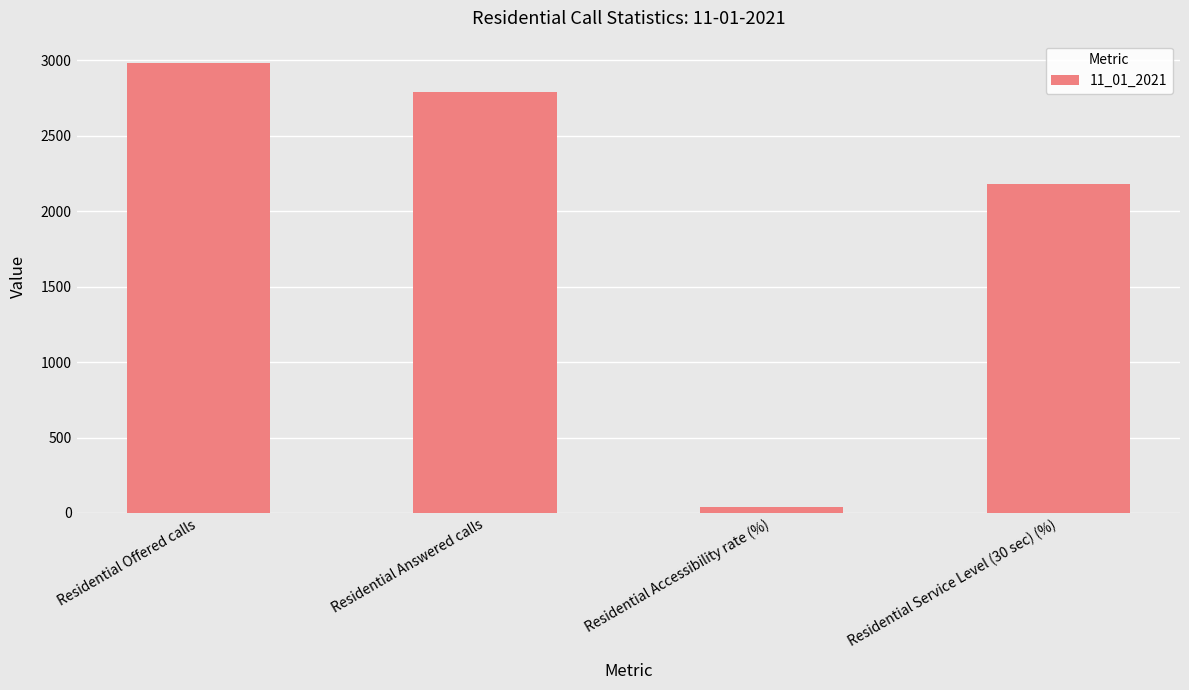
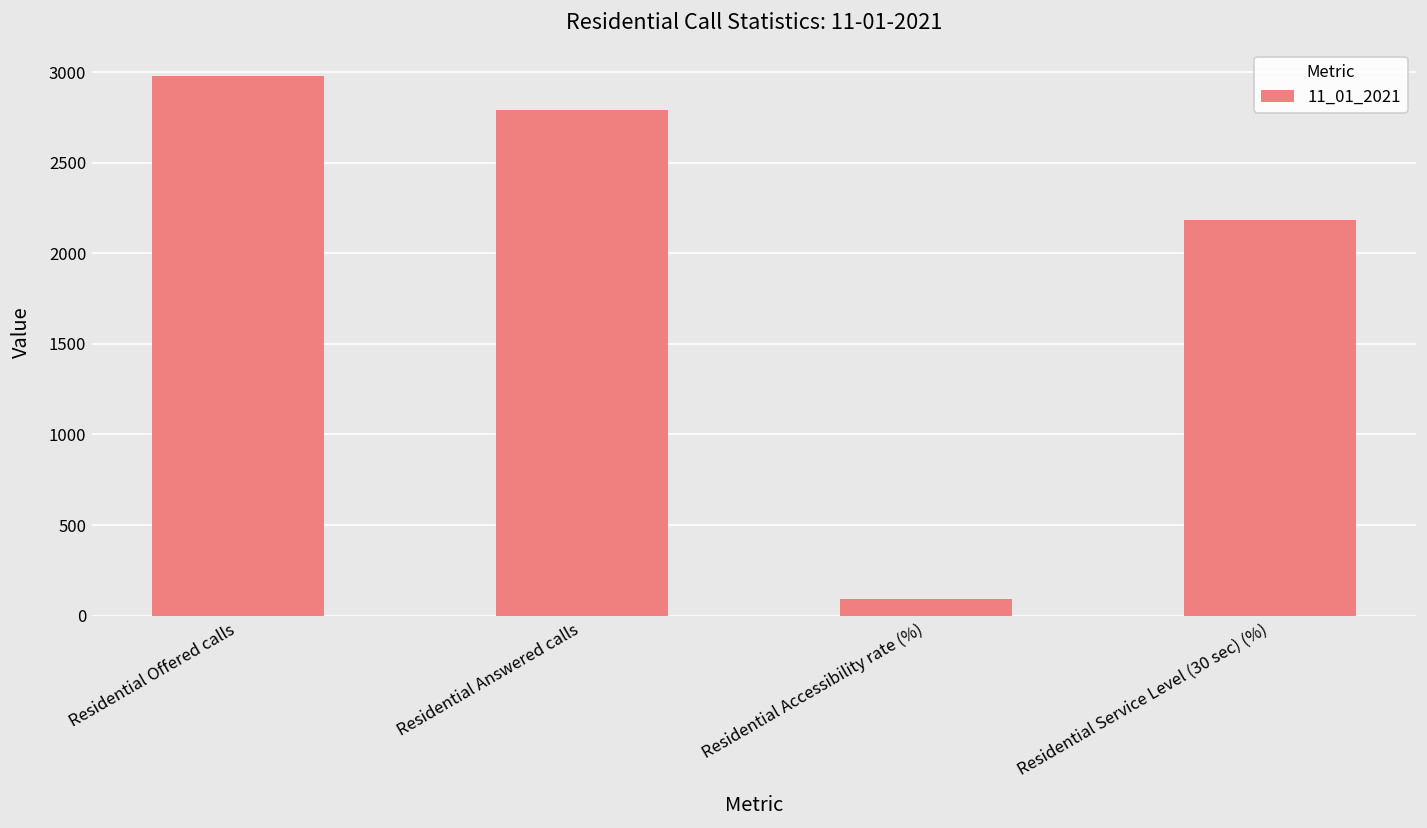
  {
    "Residential Offered calls": 2980,
    "Residential Answered calls": 2790,
-   "Residential Accessibility rate (%)": 40,
+   "Residential Accessibility rate (%)": 90,
    "Residential Service Level (30 sec) (%)": 2180
  }
